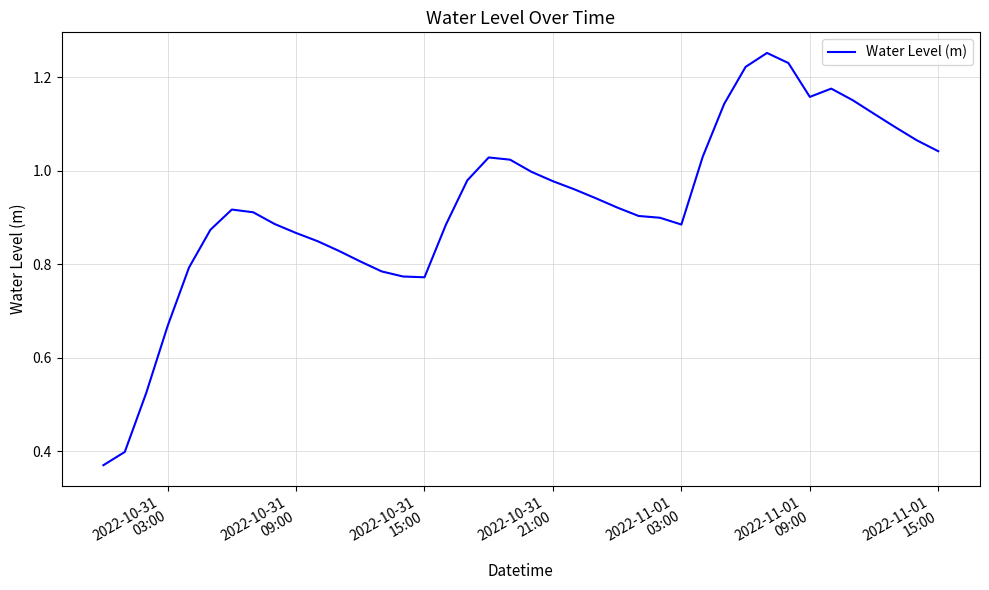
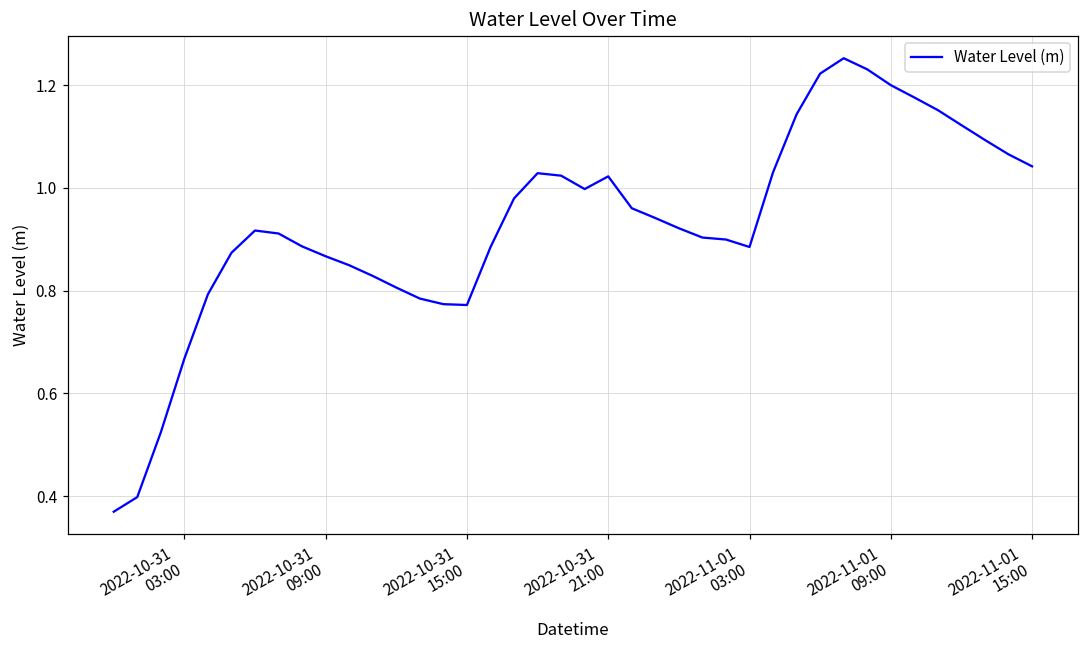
  {
    "2022-10-31 03:00": 0.67,
    "2022-10-31 09:00": 0.87,
    "2022-10-31 15:00": 0.77,
-   "2022-10-31 21:00": 0.98,
+   "2022-10-31 21:00": 1.02,
    "2022-11-01 03:00": 0.89,
-   "2022-11-01 09:00": 1.16,
+   "2022-11-01 09:00": 1.20,
    "2022-11-01 15:00": 1.04
  }
